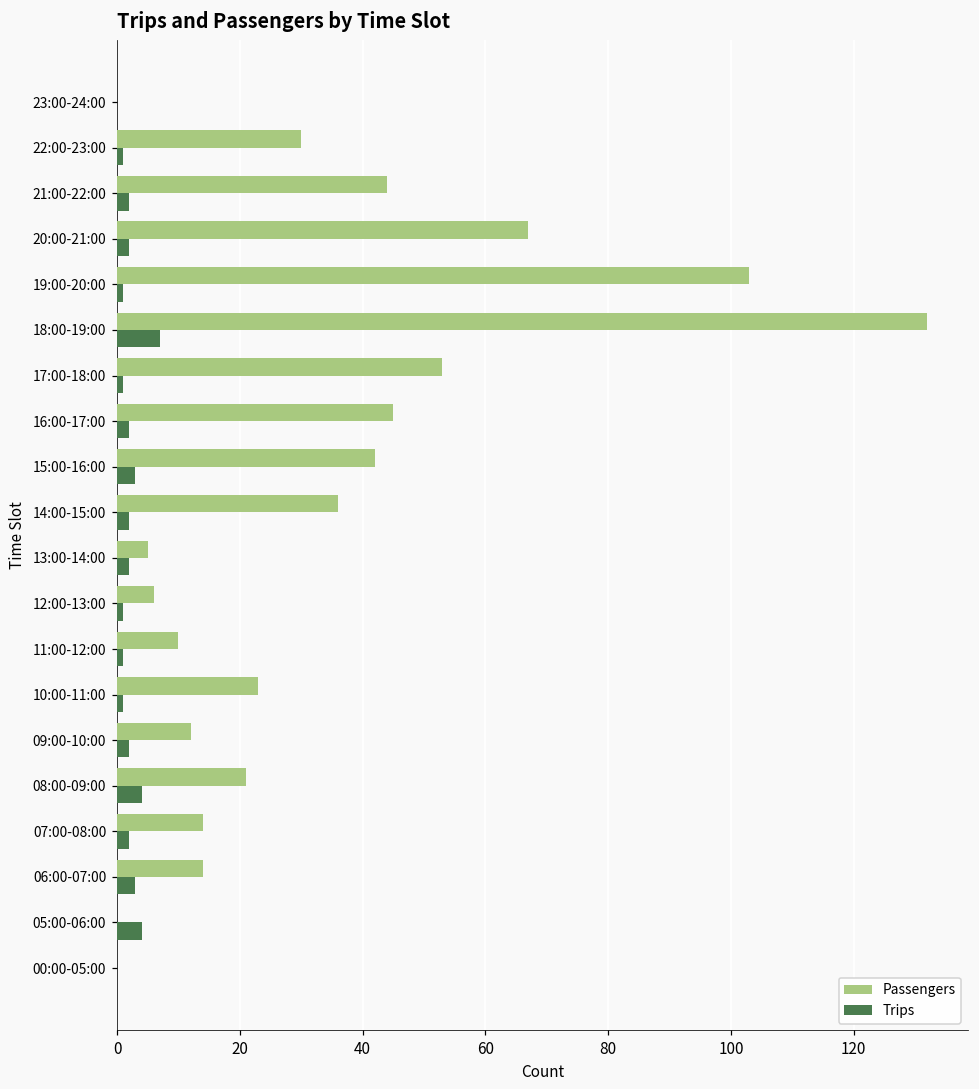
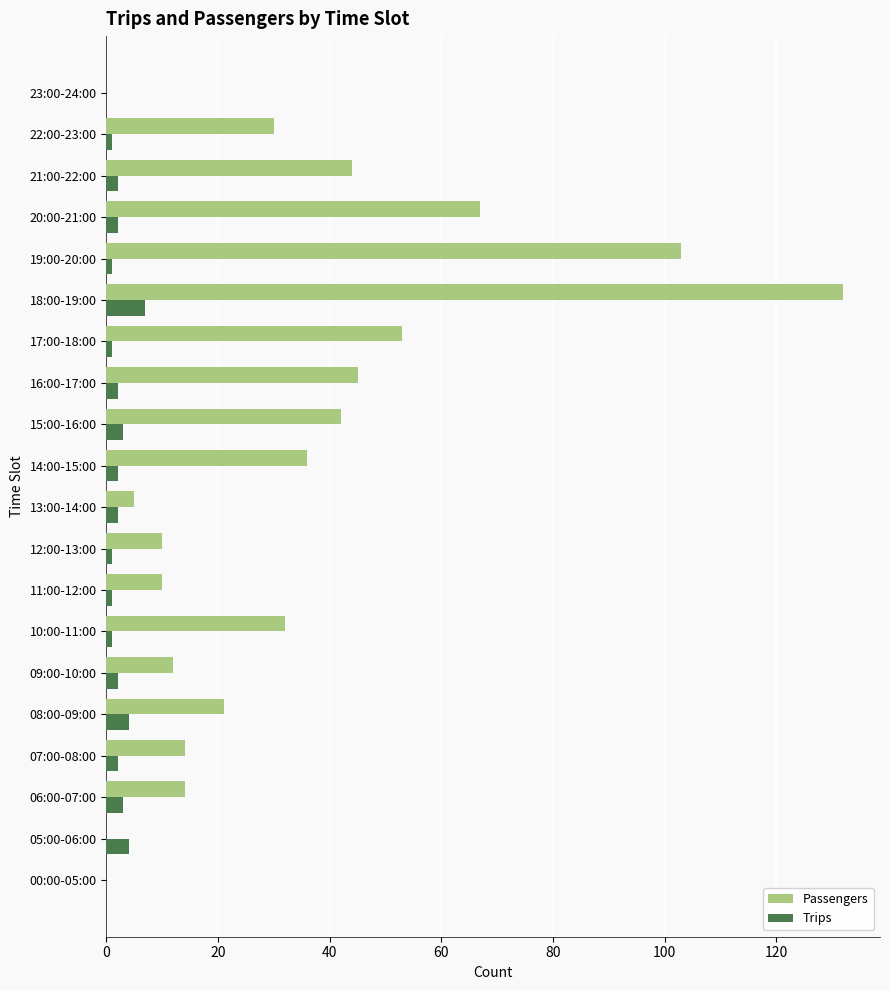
  {
    "Passengers": {
      "23:00-24:00": 0,
      "22:00-23:00": 30,
      "21:00-22:00": 44,
      "20:00-21:00": 67,
      "19:00-20:00": 103,
      "18:00-19:00": 132,
      "17:00-18:00": 53,
      "16:00-17:00": 45,
      "15:00-16:00": 42,
      "14:00-15:00": 36,
      "13:00-14:00": 5,
-     "12:00-13:00": 6,
+     "12:00-13:00": 10,
      "11:00-12:00": 10,
-     "10:00-11:00": 23,
+     "10:00-11:00": 32,
      "09:00-10:00": 12,
      "08:00-09:00": 21,
      "07:00-08:00": 14,
      "06:00-07:00": 14,
      "05:00-06:00": 0,
      "00:00-05:00": 0
    },
    "Trips": {
      "23:00-24:00": 0,
      "22:00-23:00": 1,
      "21:00-22:00": 2,
      "20:00-21:00": 2,
      "19:00-20:00": 1,
      "18:00-19:00": 7,
      "17:00-18:00": 1,
      "16:00-17:00": 2,
      "15:00-16:00": 3,
      "14:00-15:00": 2,
      "13:00-14:00": 2,
      "12:00-13:00": 1,
      "11:00-12:00": 1,
      "10:00-11:00": 1,
      "09:00-10:00": 2,
      "08:00-09:00": 4,
      "07:00-08:00": 2,
      "06:00-07:00": 3,
      "05:00-06:00": 4,
      "00:00-05:00": 0
    }
  }
